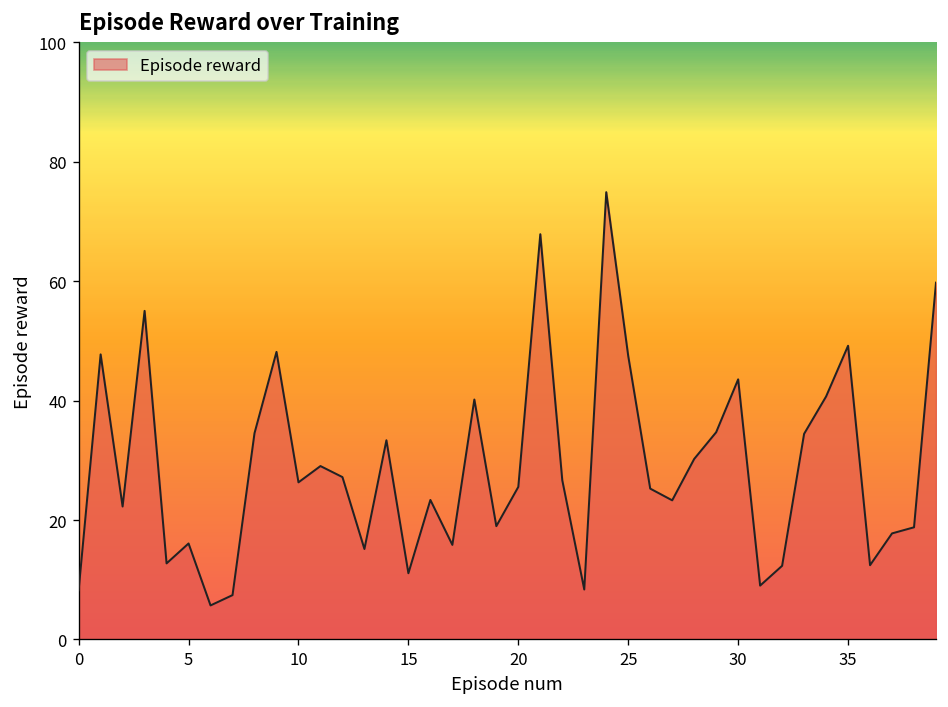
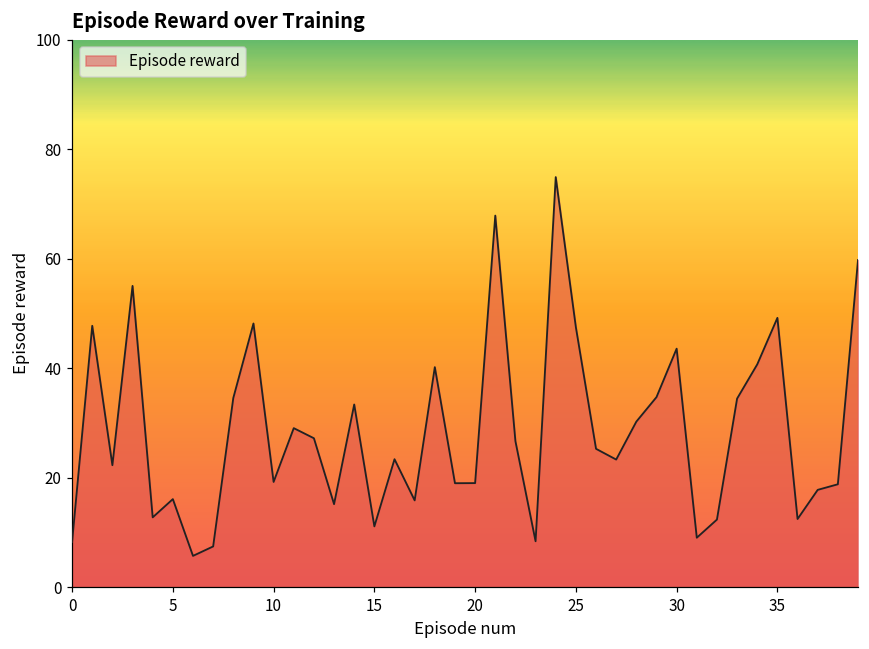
  {
    "0": 8,
    "5": 16,
-   "10": 26,
+   "10": 19,
    "15": 11,
-   "20": 26,
+   "20": 19,
    "25": 47,
    "30": 44,
    "35": 49
  }
